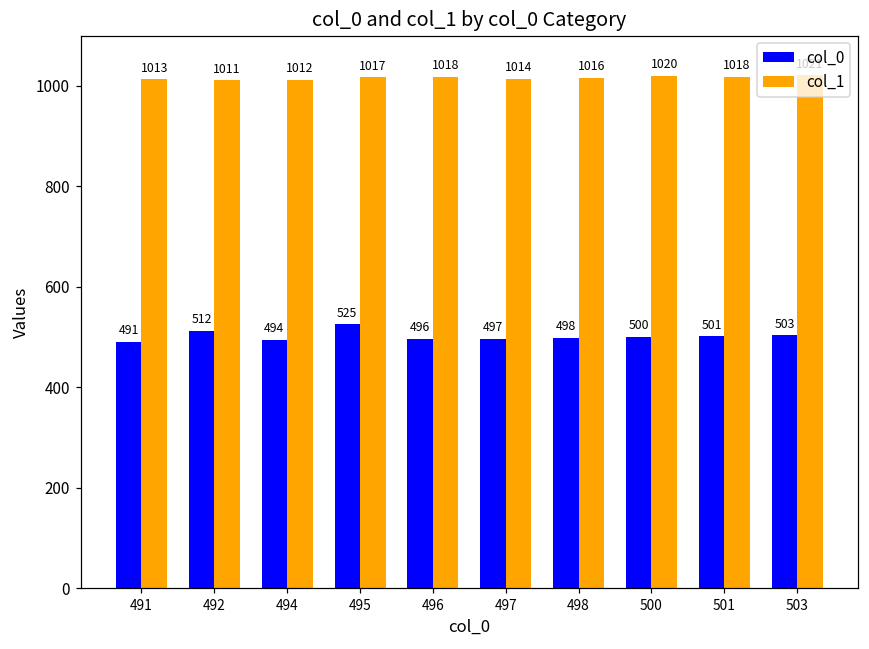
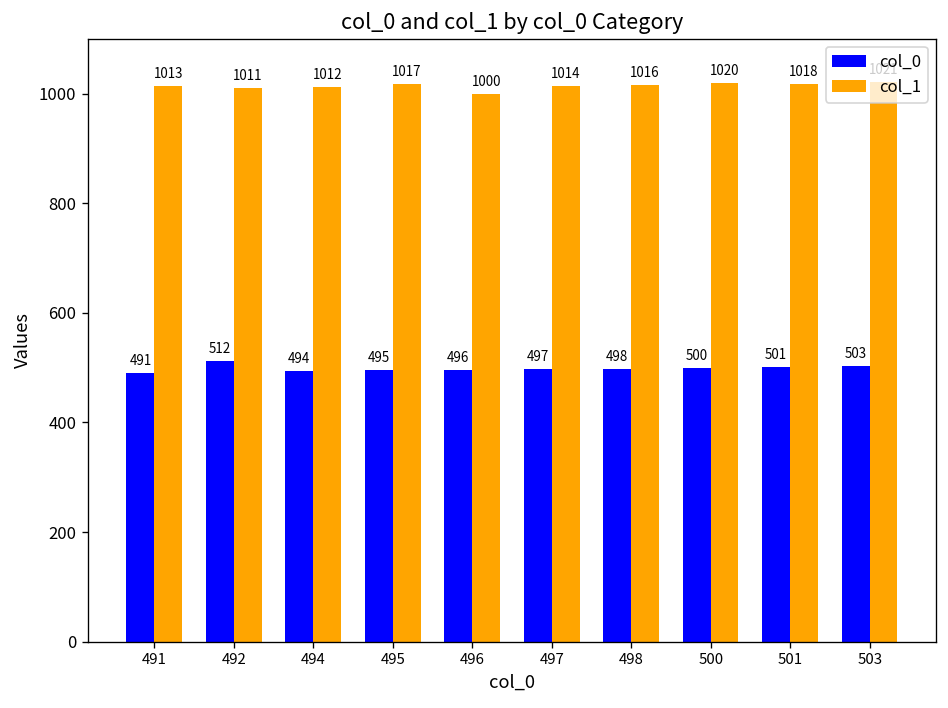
  {
    "col_0": {
      "491": 491,
      "492": 512,
      "494": 494,
-     "495": 525,
+     "495": 495,
      "496": 496,
      "497": 497,
      "498": 498,
      "500": 500,
      "501": 501,
      "503": 503
    },
    "col_1": {
      "491": 1013,
      "492": 1011,
      "494": 1012,
      "495": 1017,
-     "496": 1018,
+     "496": 1000,
      "497": 1014,
      "498": 1016,
      "500": 1020,
      "501": 1018
    }
  }
